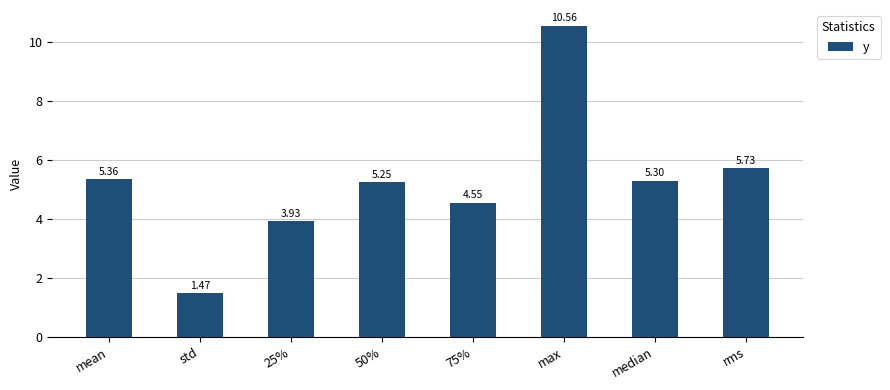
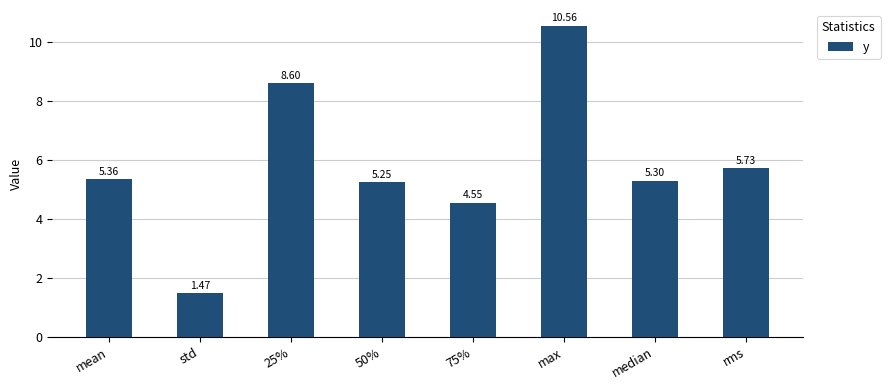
  {
    "mean": 5.36,
    "std": 1.47,
-   "25%": 3.93,
+   "25%": 8.60,
    "50%": 5.25,
    "75%": 4.55,
    "max": 10.56,
    "median": 5.30,
    "rms": 5.73
  }
